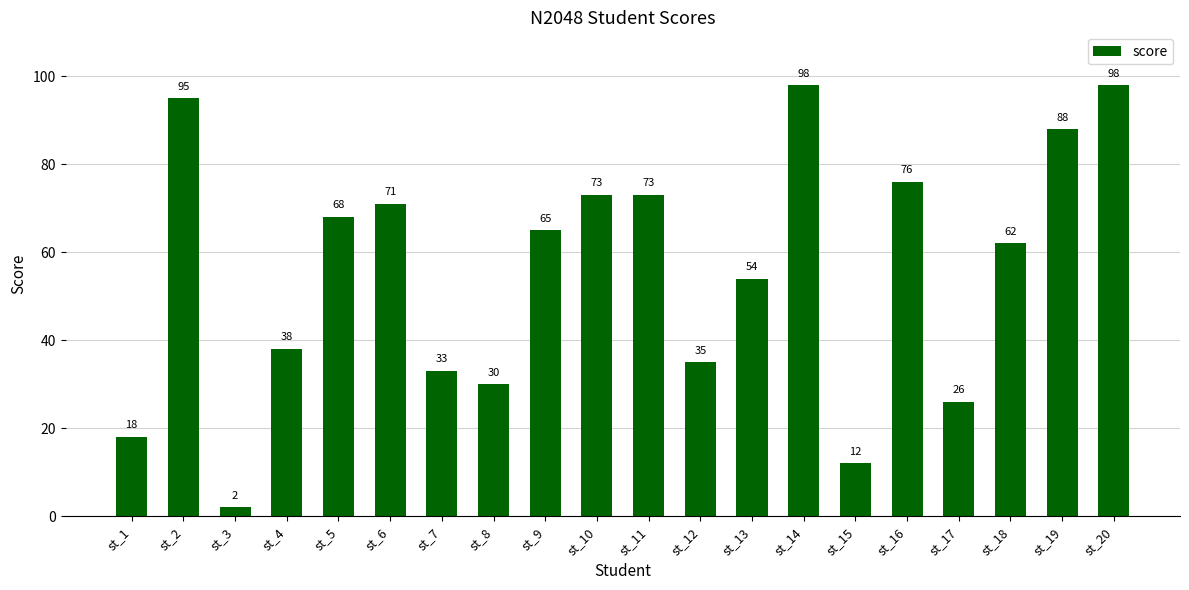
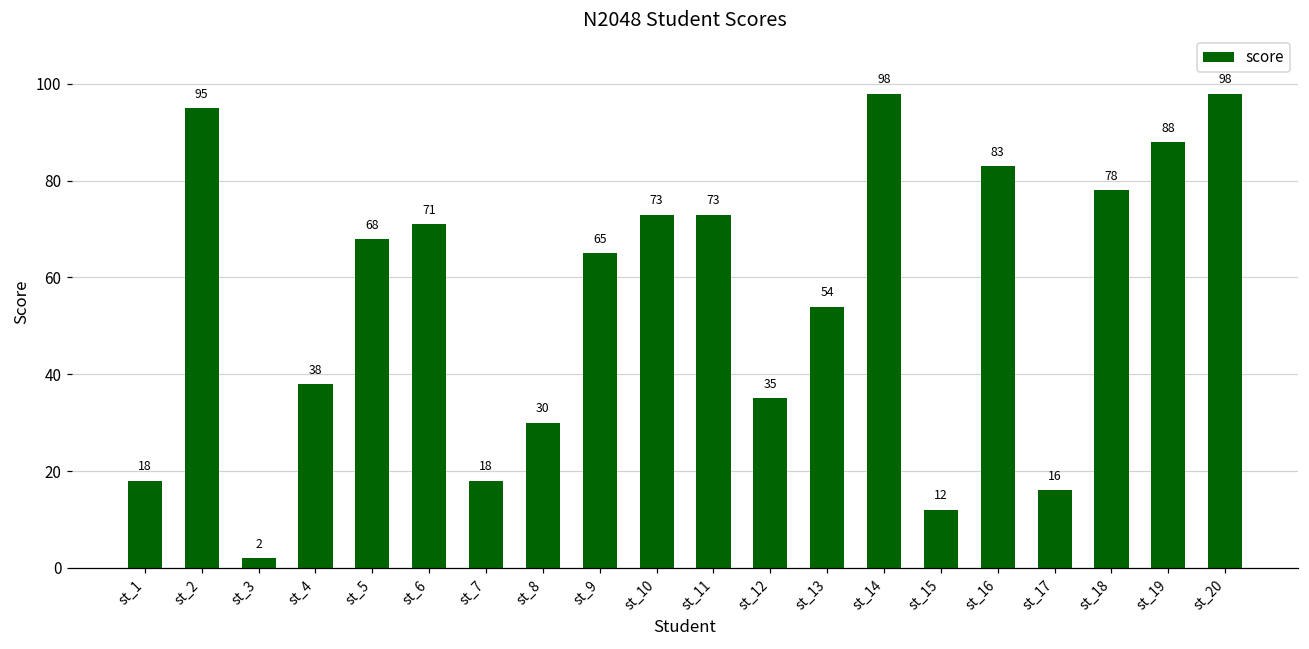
  {
    "st_1": 18,
    "st_2": 95,
    "st_3": 2,
    "st_4": 38,
    "st_5": 68,
    "st_6": 71,
-   "st_7": 33,
+   "st_7": 18,
    "st_8": 30,
    "st_9": 65,
    "st_10": 73,
    "st_11": 73,
    "st_12": 35,
    "st_13": 54,
    "st_14": 98,
    "st_15": 12,
-   "st_16": 76,
-   "st_17": 26,
-   "st_18": 62,
+   "st_16": 83,
+   "st_17": 16,
+   "st_18": 78,
    "st_19": 88,
    "st_20": 98
  }
